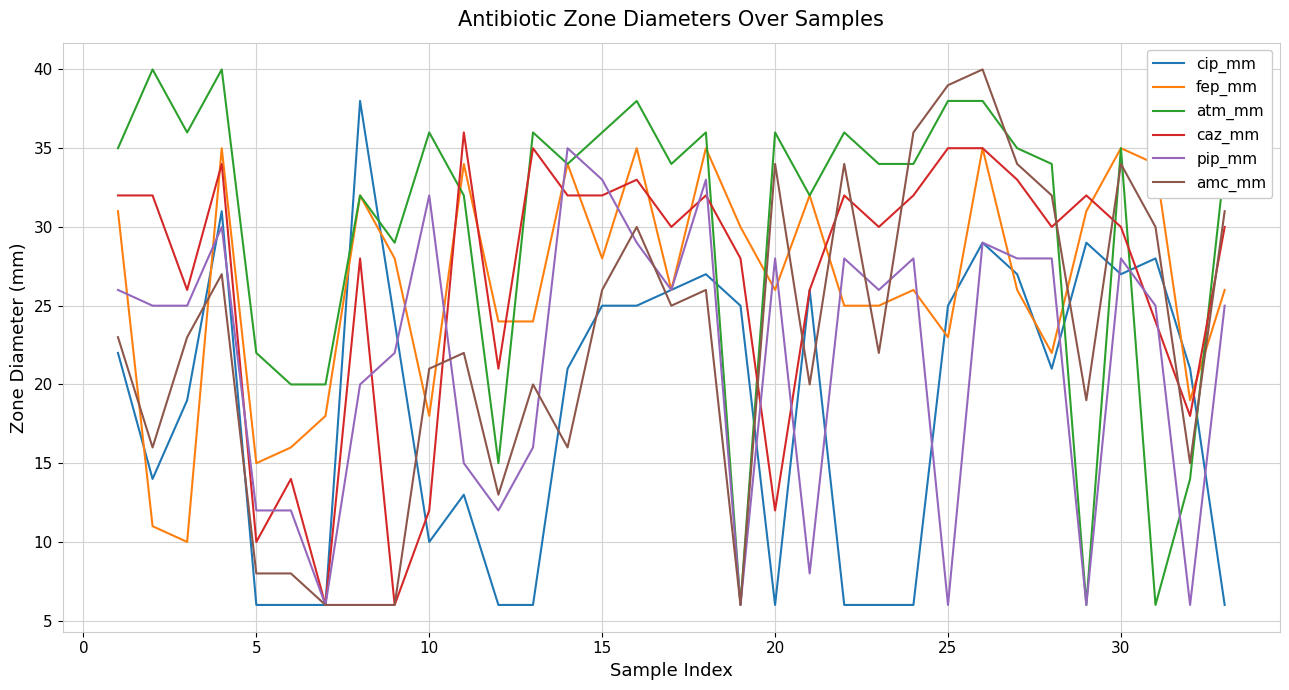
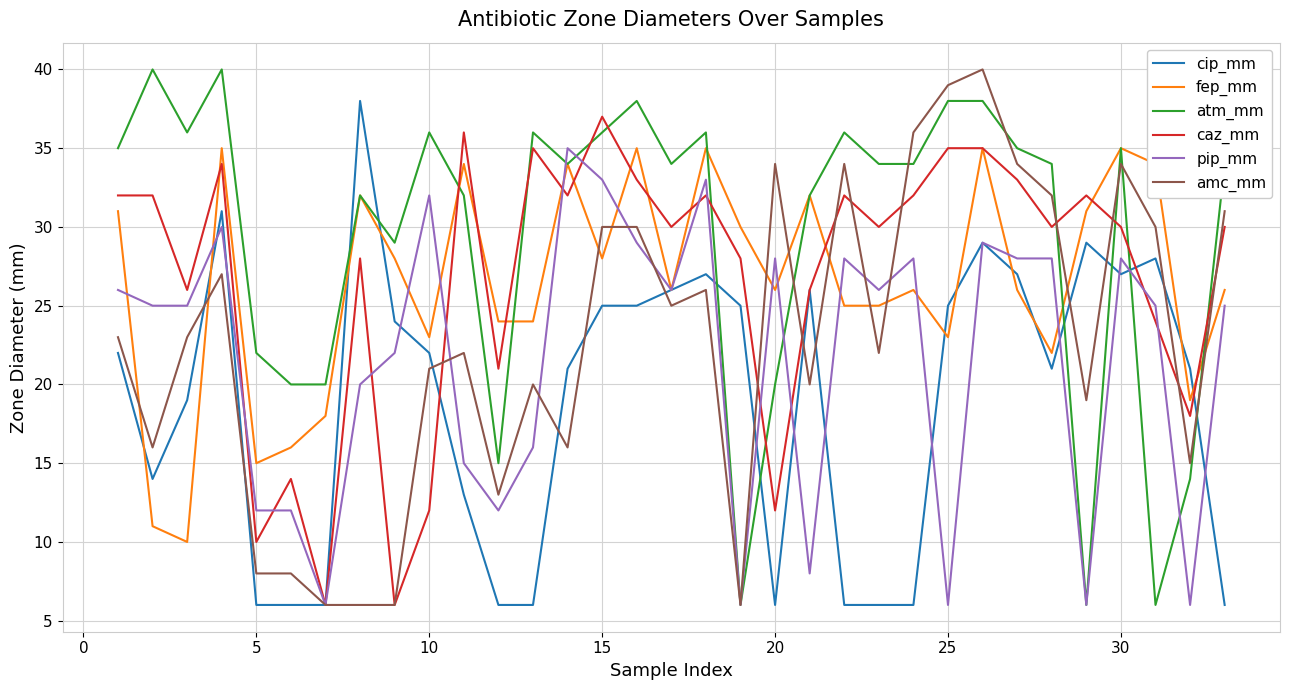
  {
    "cip_mm": {
      "5": 6,
-     "10": 10,
+     "10": 22,
      "15": 25,
      "20": 6,
      "25": 25,
      "30": 27
    },
    "fep_mm": {
      "5": 15,
-     "10": 18,
+     "10": 23,
      "15": 28,
      "20": 26,
      "25": 23
    },
    "atm_mm": {
      "5": 22,
      "10": 36,
      "15": 36,
-     "20": 36,
+     "20": 20,
      "25": 38
    },
    "caz_mm": {
      "5": 10,
      "10": 12,
-     "15": 32,
+     "15": 37,
      "20": 12,
      "25": 35,
      "30": 30
    },
    "pip_mm": {
      "5": 12,
      "10": 32,
      "15": 33,
      "20": 28,
      "25": 6,
      "30": 28
    },
    "amc_mm": {
      "5": 8,
      "10": 21,
-     "15": 26,
+     "15": 30,
      "20": 34,
      "25": 39,
      "30": 34
    }
  }
